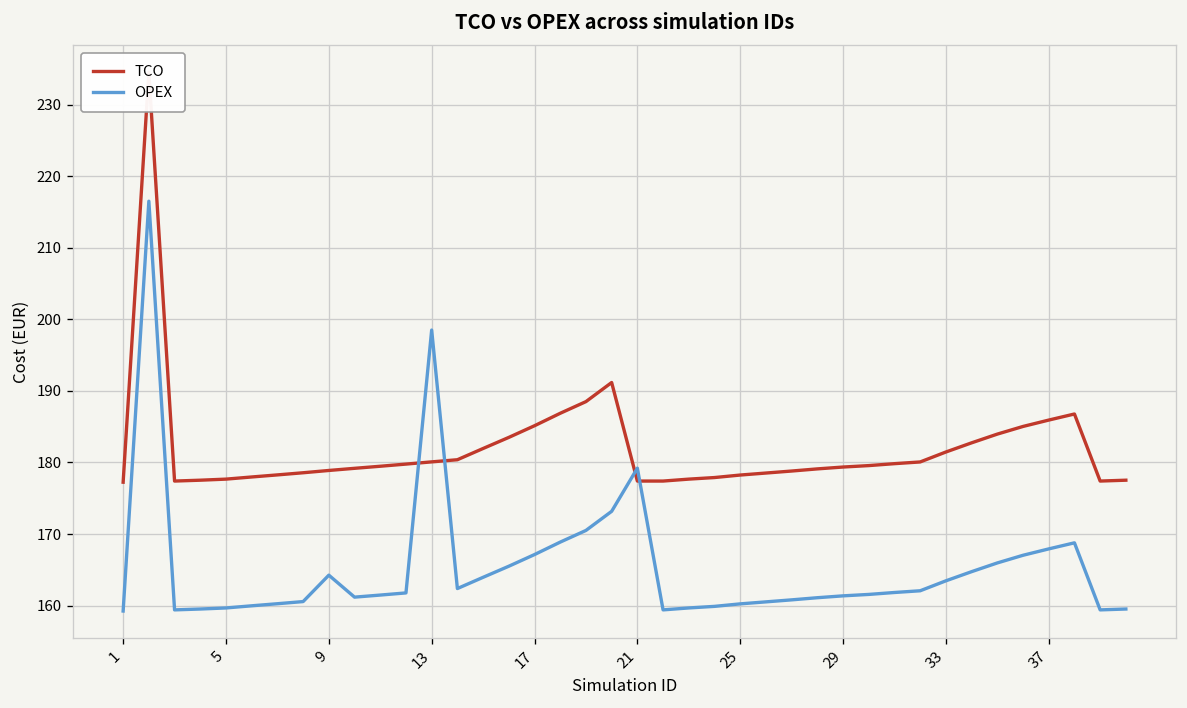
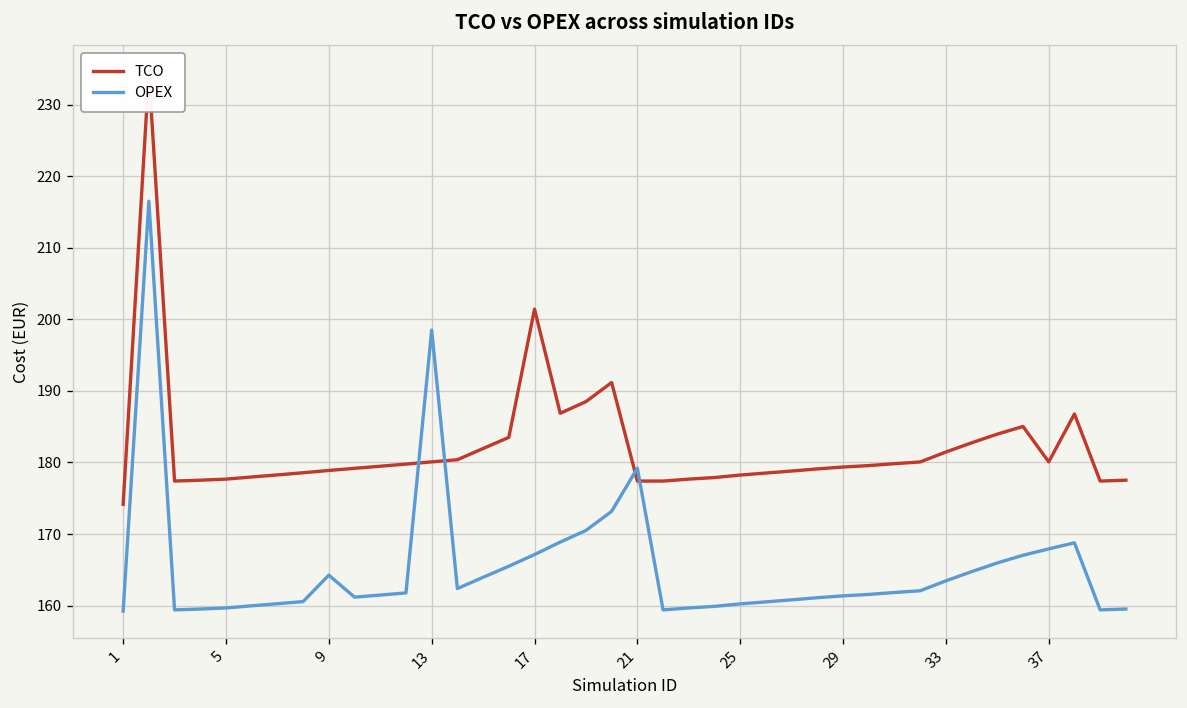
  {
    "TCO": {
-     "1": 177,
+     "1": 174,
      "5": 178,
      "9": 179,
      "13": 180,
-     "17": 185,
+     "17": 201,
      "21": 177,
      "25": 178,
      "29": 179,
      "33": 181,
-     "37": 186
+     "37": 180
    },
    "OPEX": {
      "1": 159,
      "5": 160,
      "9": 164,
      "13": 199,
      "17": 167,
      "21": 179,
      "25": 160,
      "29": 161,
      "33": 163,
      "37": 168
    }
  }
